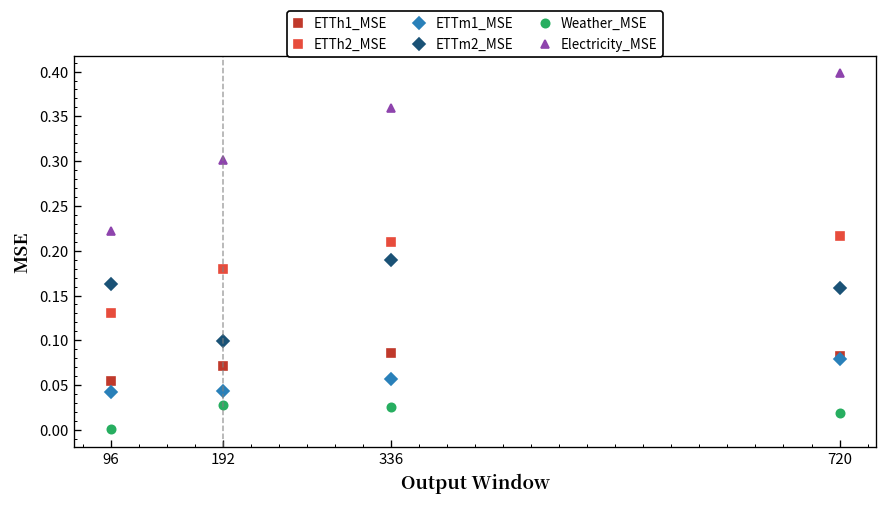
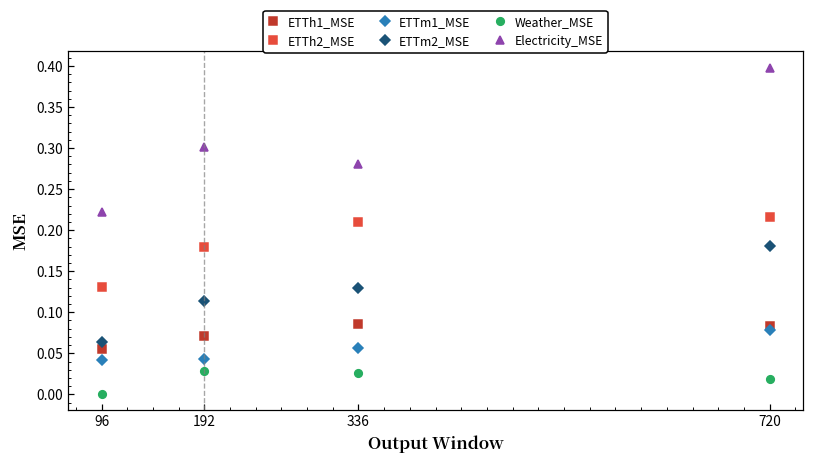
  {
    "ETTm1_MSE": {
      "96": 0.04,
      "192": 0.04,
      "336": 0.06,
      "720": 0.08
    },
    "ETTm2_MSE": {
-     "96": 0.16,
-     "192": 0.10,
-     "336": 0.19,
-     "720": 0.16
+     "96": 0.06,
+     "192": 0.11,
+     "336": 0.13,
+     "720": 0.18
    },
    "Weather_MSE": {
      "96": 0.00,
      "192": 0.03,
      "336": 0.03,
      "720": 0.02
    },
    "Electricity_MSE": {
      "96": 0.22,
      "192": 0.30,
-     "336": 0.36,
+     "336": 0.28,
      "720": 0.40
    }
  }
